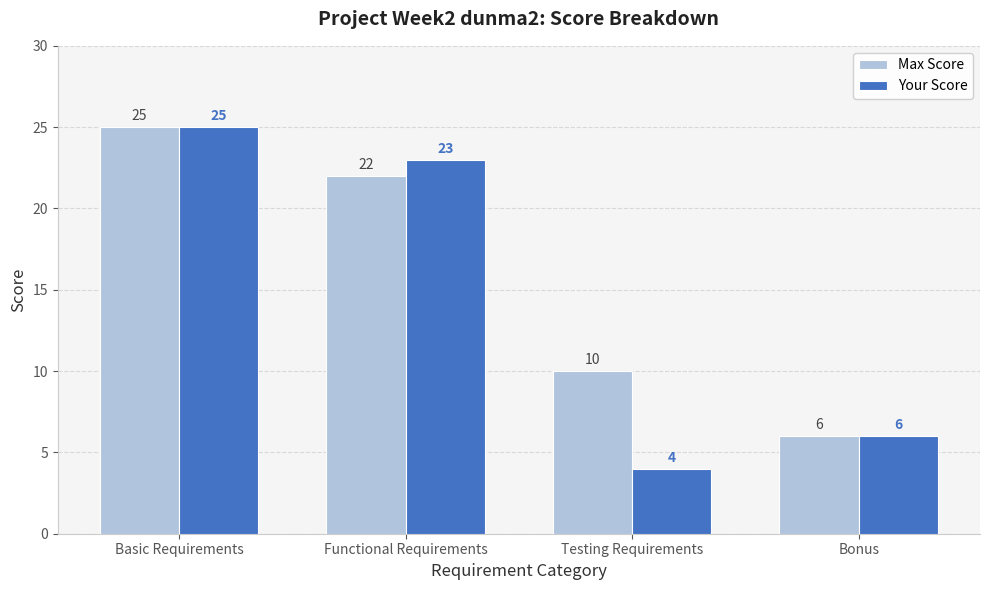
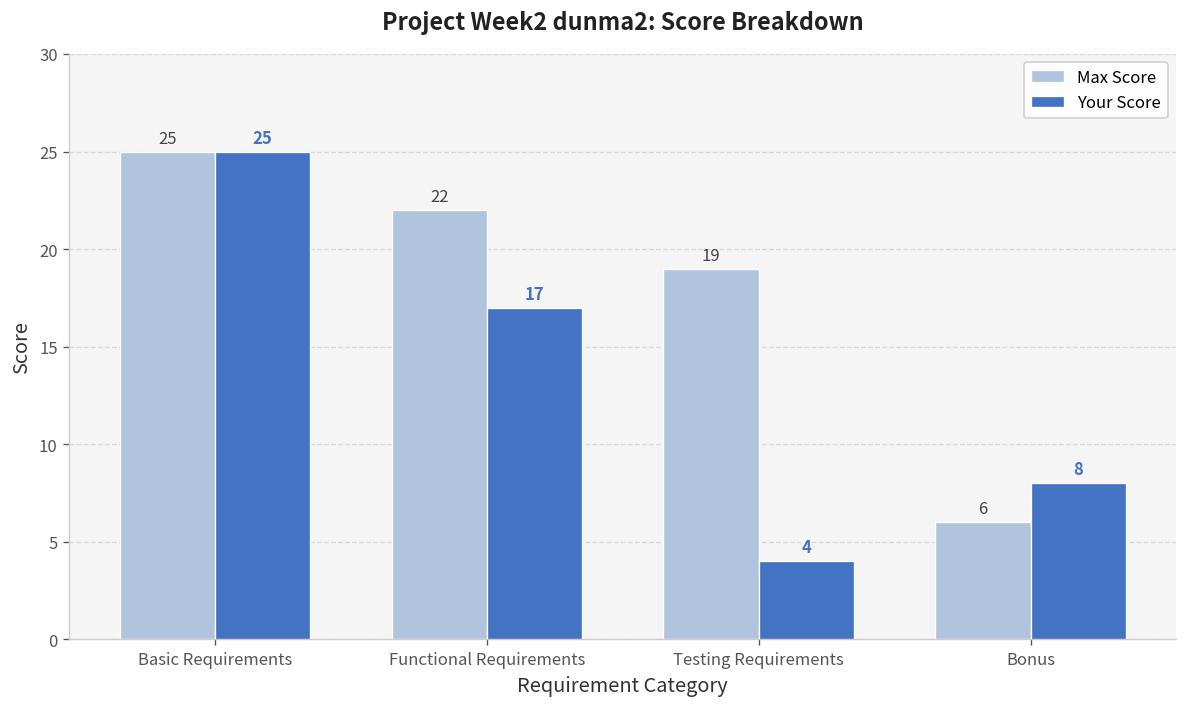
  {
    "Max Score": {
      "Basic Requirements": 25,
      "Functional Requirements": 22,
-     "Testing Requirements": 10,
+     "Testing Requirements": 19,
      "Bonus": 6
    },
    "Your Score": {
      "Basic Requirements": 25,
-     "Functional Requirements": 23,
+     "Functional Requirements": 17,
      "Testing Requirements": 4,
-     "Bonus": 6
+     "Bonus": 8
    }
  }
